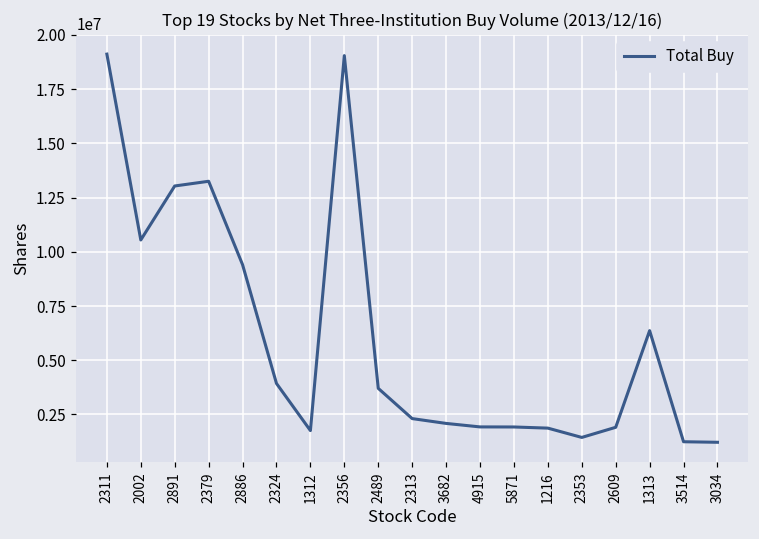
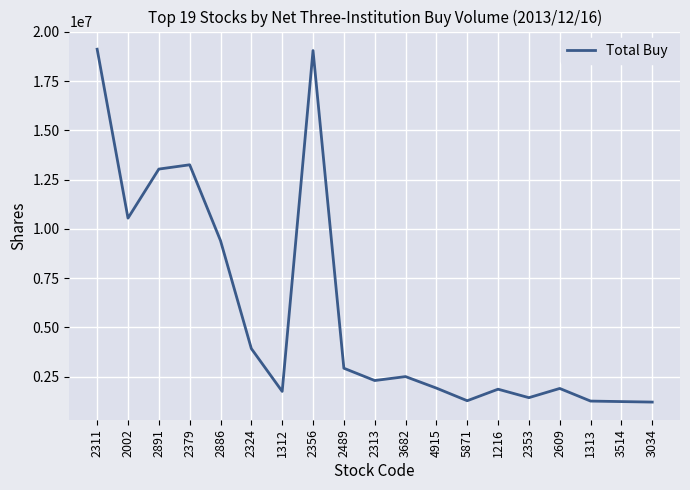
  {
    "2311": 19100000,
    "2002": 10500000,
    "2891": 13000000,
    "2379": 13300000,
    "2886": 9400000,
    "2324": 3900000,
    "1312": 1800000,
    "2356": 19000000,
-   "2489": 3700000,
+   "2489": 2900000,
    "2313": 2300000,
-   "3682": 2100000,
+   "3682": 2500000,
    "4915": 1900000,
-   "5871": 1900000,
+   "5871": 1300000,
    "1216": 1900000,
    "2353": 1400000,
    "2609": 1900000,
-   "1313": 6400000,
+   "1313": 1300000,
    "3514": 1200000,
    "3034": 1200000
  }
